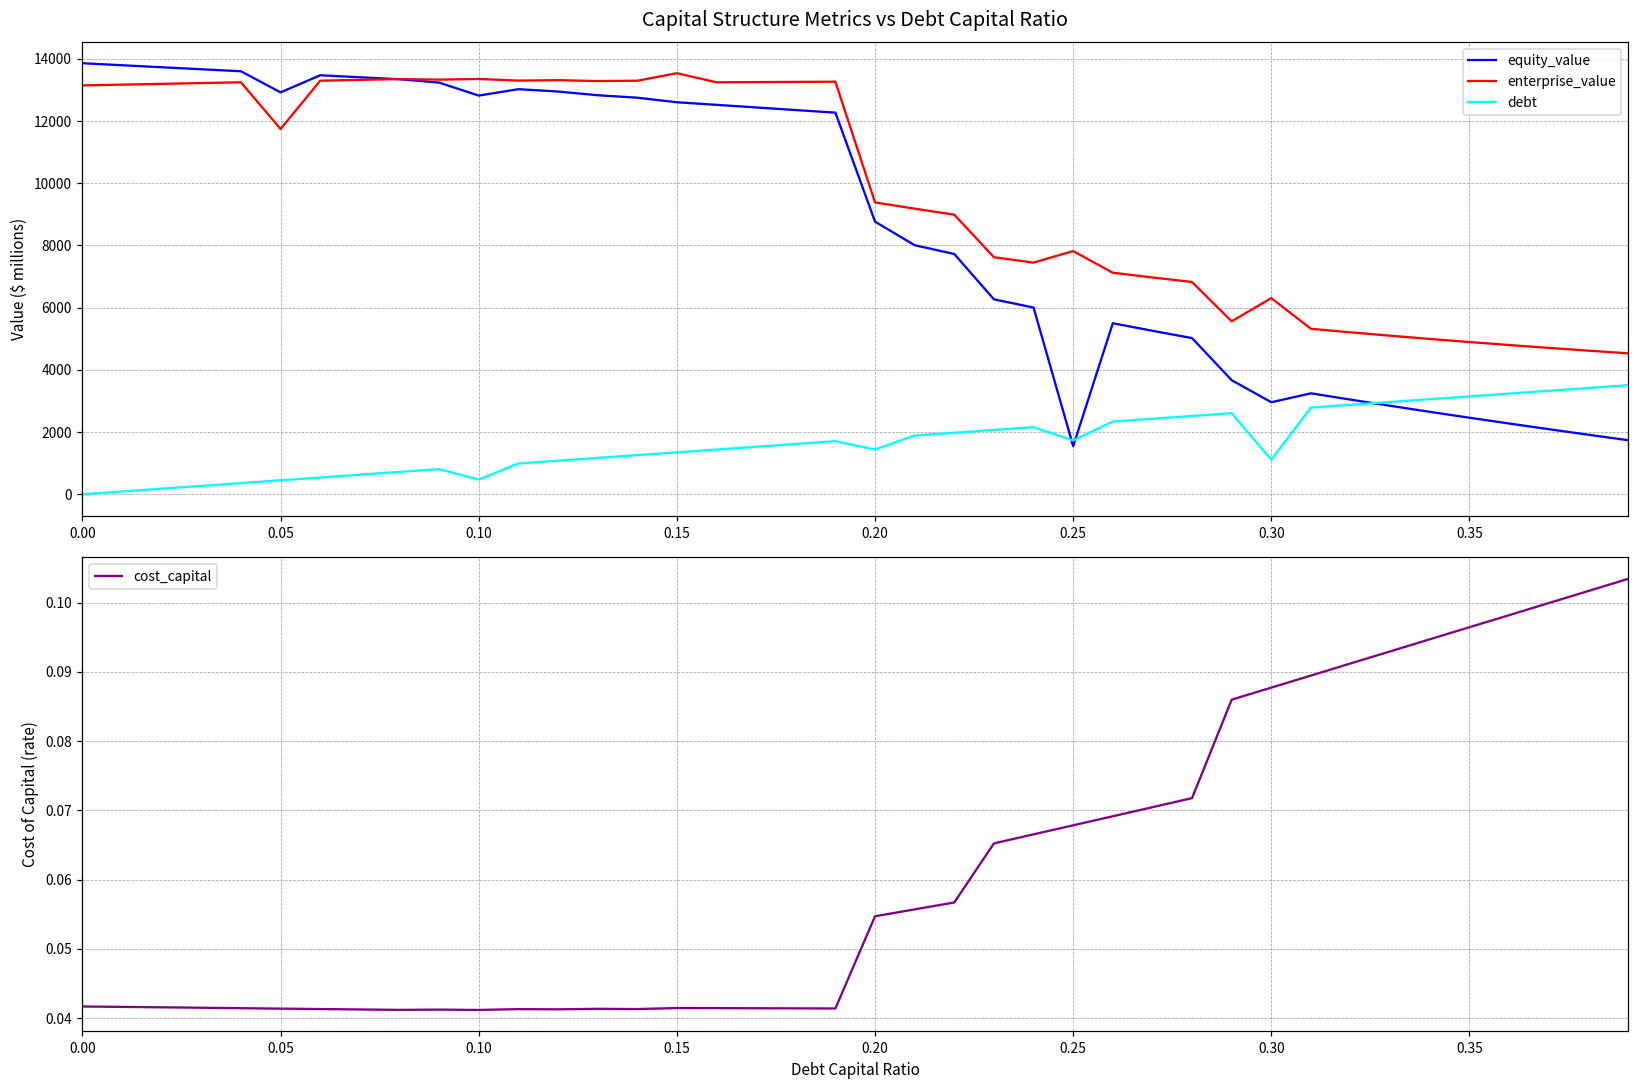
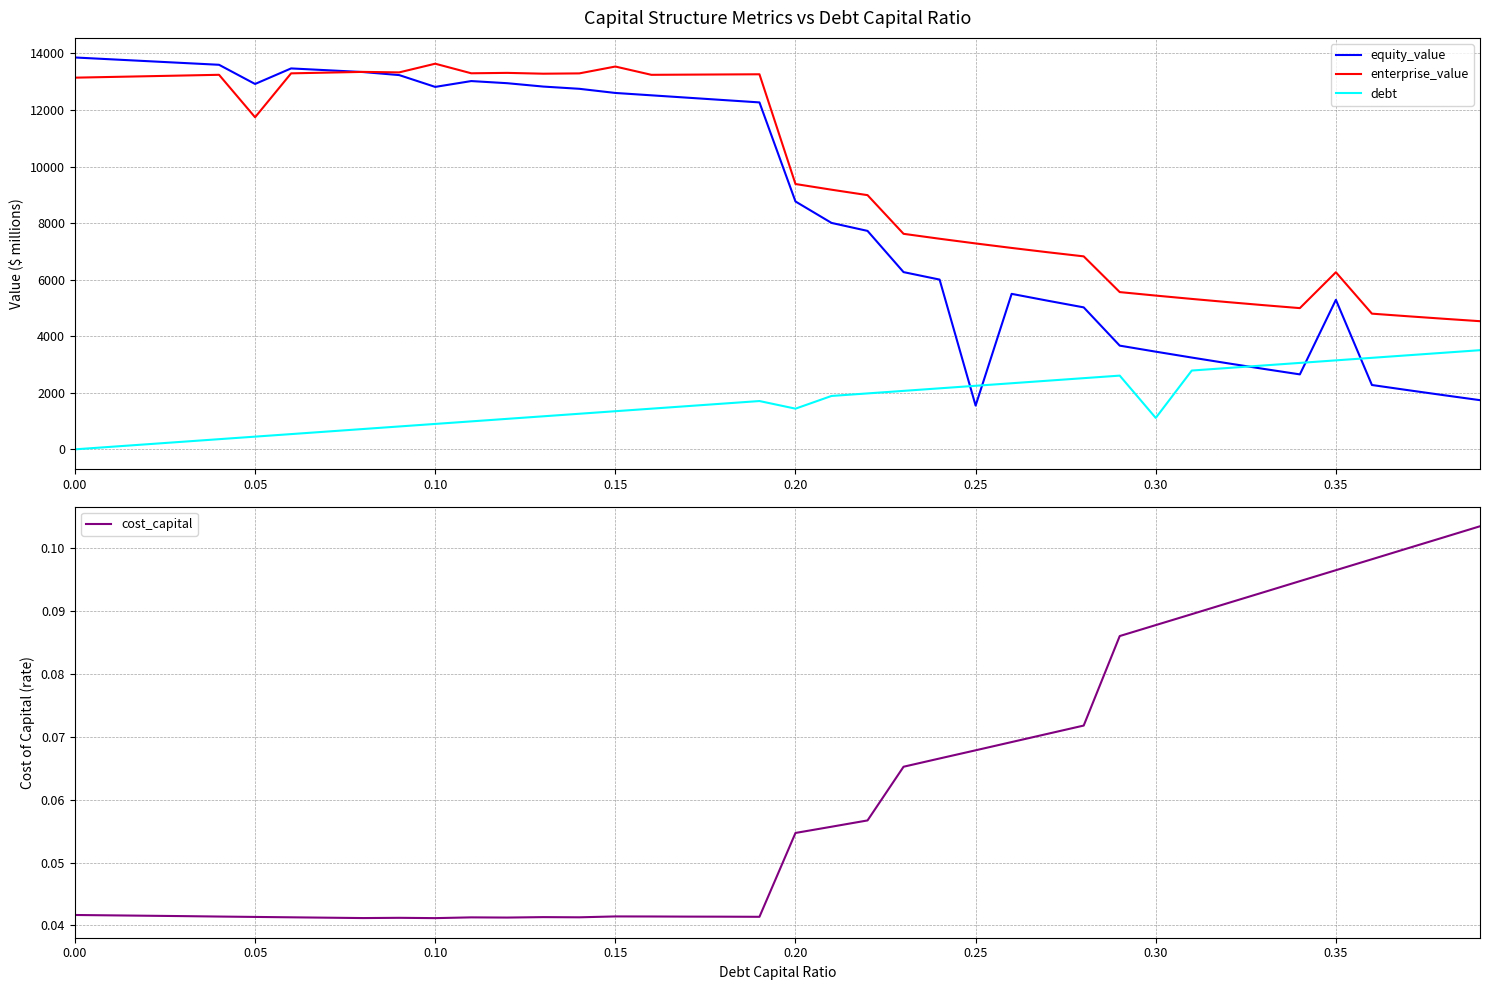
  {
    "Capital Structure Metrics vs Debt Capital Ratio": {
      "equity_value": {
        "0.00": 13900,
        "0.05": 12900,
        "0.10": 12800,
        "0.15": 12600,
        "0.20": 8800,
        "0.25": 1500,
-       "0.30": 3000,
-       "0.35": 2500
+       "0.30": 3500,
+       "0.35": 5300
      },
      "enterprise_value": {
        "0.00": 13100,
        "0.05": 11700,
-       "0.10": 13400,
+       "0.10": 13600,
        "0.15": 13500,
        "0.20": 9400,
-       "0.25": 7800,
-       "0.30": 6300,
-       "0.35": 4900
+       "0.25": 7300,
+       "0.30": 5400,
+       "0.35": 6300
      },
      "debt": {
        "0.00": 0,
        "0.05": 400,
-       "0.10": 500,
+       "0.10": 900,
        "0.15": 1300,
        "0.20": 1400,
-       "0.25": 1700,
+       "0.25": 2200,
        "0.30": 1100,
        "0.35": 3100
      }
    }
  }
